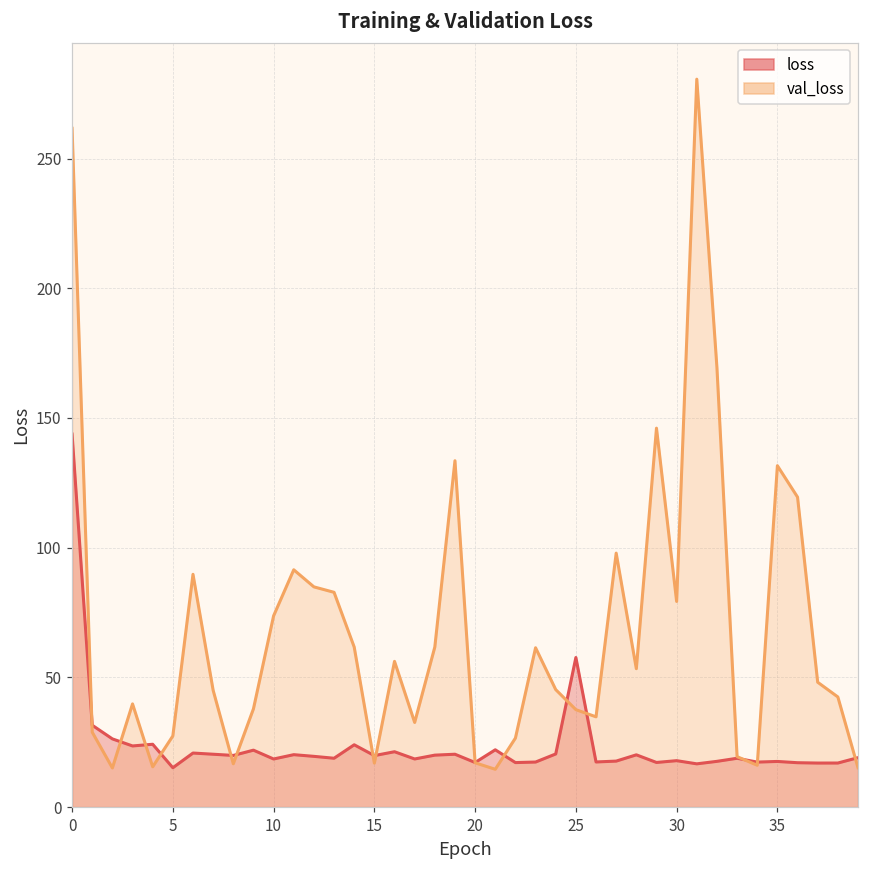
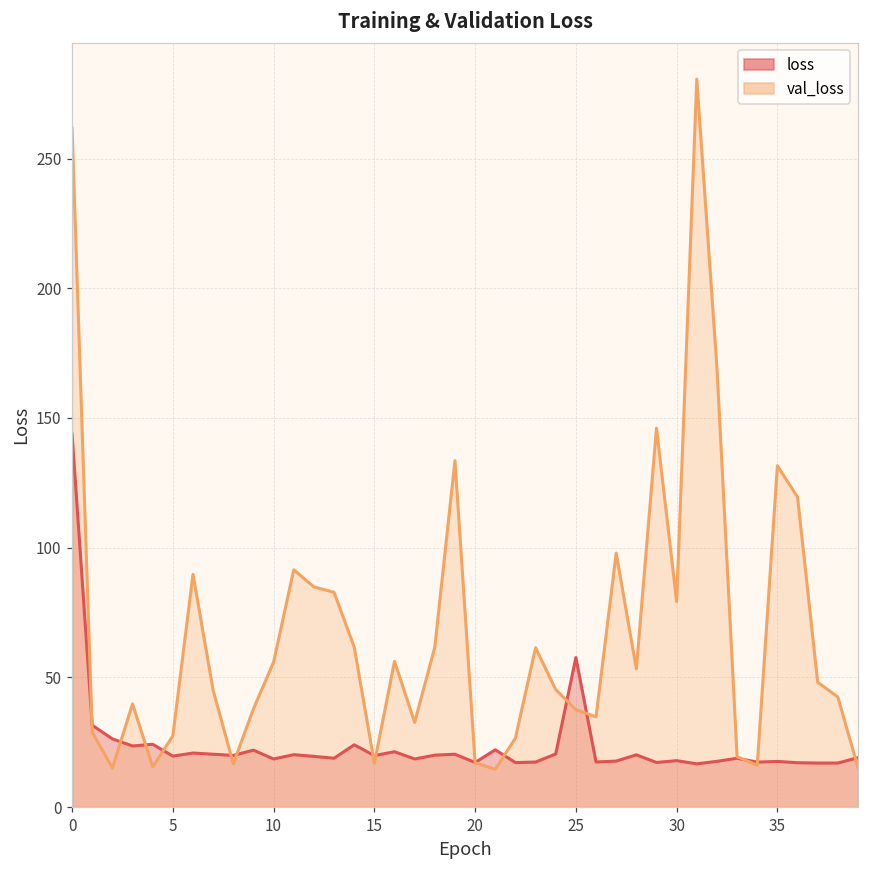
  {
    "loss": {
      "0": 144,
-     "5": 15,
+     "5": 20,
      "10": 19,
      "15": 20,
      "25": 58,
      "30": 18,
      "35": 18
    },
    "val_loss": {
      "0": 262,
      "5": 27,
-     "10": 74,
+     "10": 56,
      "15": 17,
      "25": 38,
      "30": 79,
      "35": 132
    }
  }
